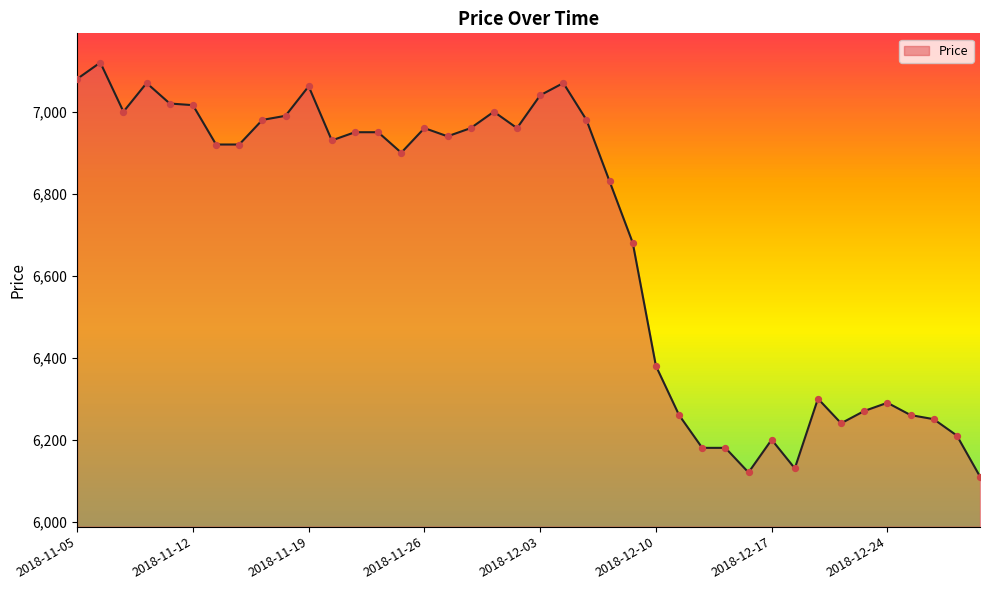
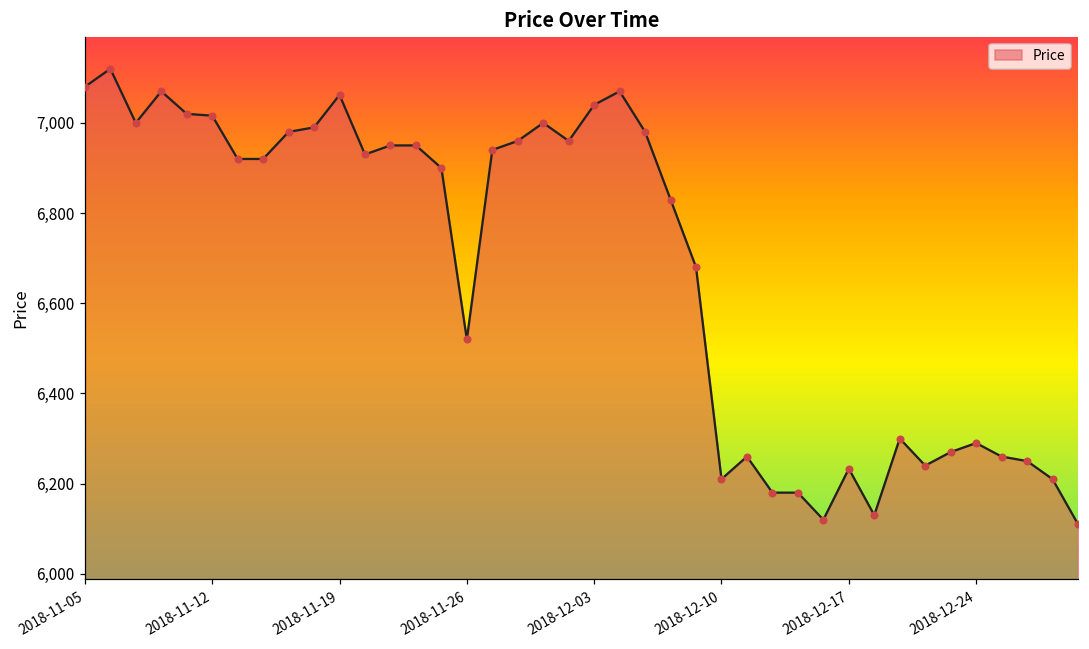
  {
    "2018-11-05": "7,080",
    "2018-11-12": "7,020",
    "2018-11-19": "7,060",
-   "2018-11-26": "6,960",
+   "2018-11-26": "6,520",
    "2018-12-03": "7,040",
-   "2018-12-10": "6,380",
-   "2018-12-17": "6,200",
+   "2018-12-10": "6,210",
+   "2018-12-17": "6,230",
    "2018-12-24": "6,290"
  }
